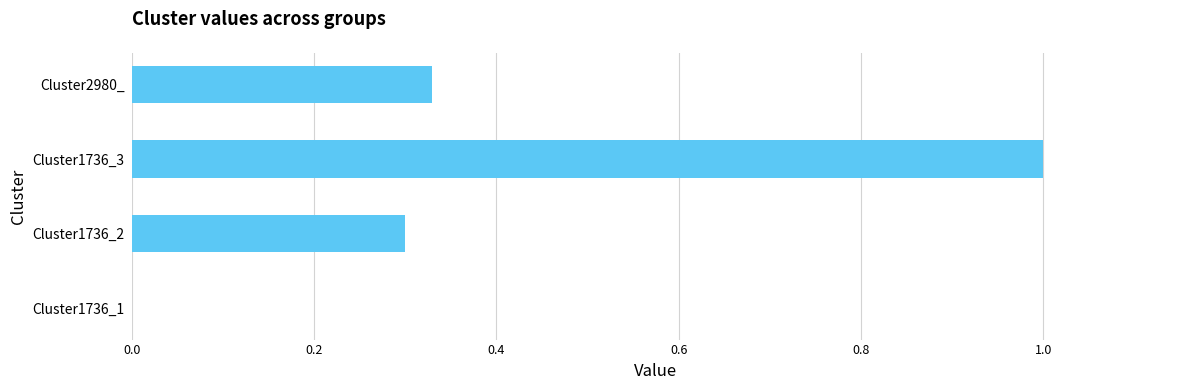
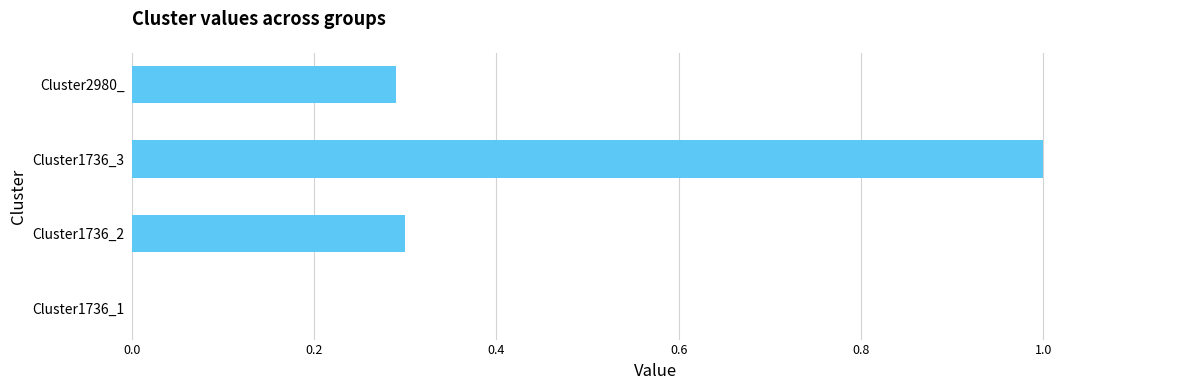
  {
-   "Cluster2980_": 0.33,
+   "Cluster2980_": 0.29,
    "Cluster1736_3": 1.00,
    "Cluster1736_2": 0.30,
    "Cluster1736_1": 0.00
  }
